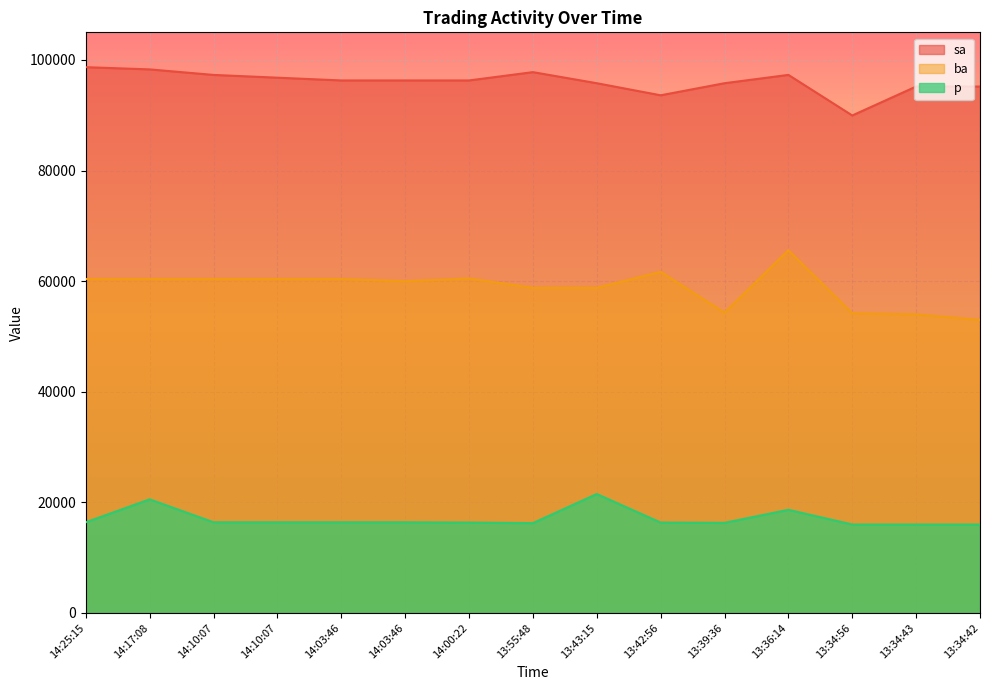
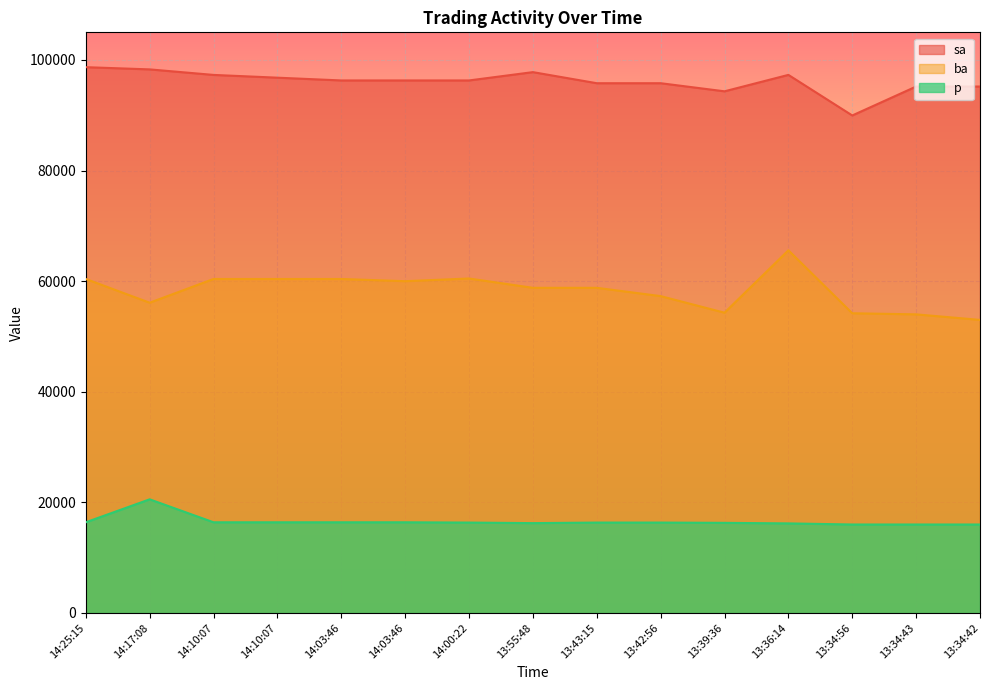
  {
    "sa": {
      "14:25:15": 99000,
      "14:17:08": 98000,
      "14:00:22": 96000,
      "13:55:48": 98000,
      "13:43:15": 96000,
-     "13:42:56": 94000,
-     "13:39:36": 96000,
+     "13:42:56": 96000,
+     "13:39:36": 94000,
      "13:36:14": 97000,
      "13:34:56": 90000,
      "13:34:42": 95000
    },
    "ba": {
      "14:25:15": 60000,
-     "14:17:08": 60000,
+     "14:17:08": 56000,
      "14:00:22": 60000,
      "13:55:48": 59000,
      "13:43:15": 59000,
-     "13:42:56": 62000,
+     "13:42:56": 57000,
      "13:39:36": 54000,
      "13:36:14": 66000,
      "13:34:56": 54000,
      "13:34:43": 54000,
      "13:34:42": 53000
    },
    "p": {
      "14:25:15": 16000,
      "14:17:08": 21000,
      "14:00:22": 16000,
      "13:55:48": 16000,
-     "13:43:15": 22000,
+     "13:43:15": 16000,
      "13:42:56": 16000,
      "13:39:36": 16000,
-     "13:36:14": 19000,
+     "13:36:14": 16000,
      "13:34:56": 16000,
      "13:34:43": 16000,
      "13:34:42": 16000
    }
  }
